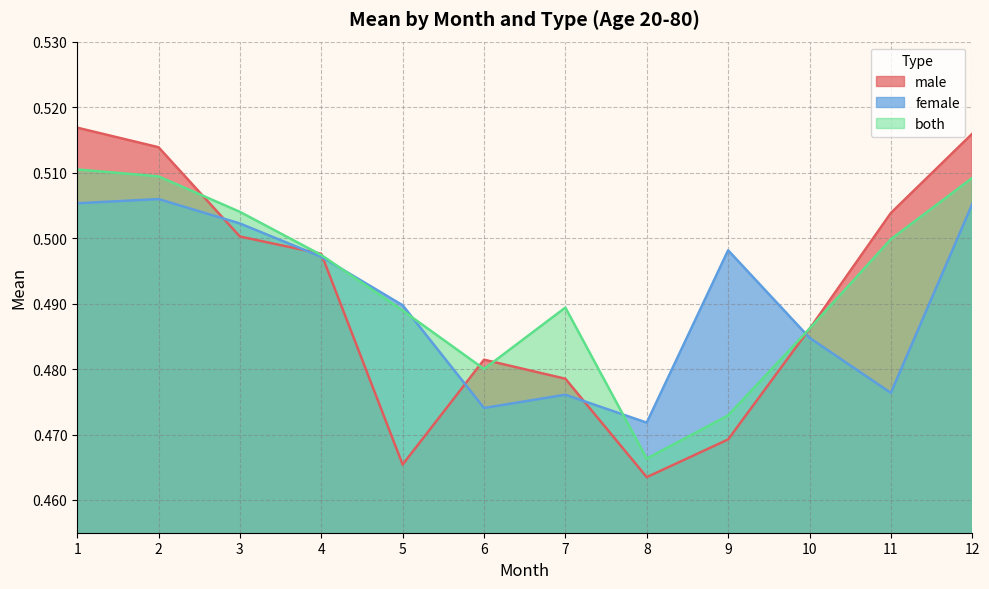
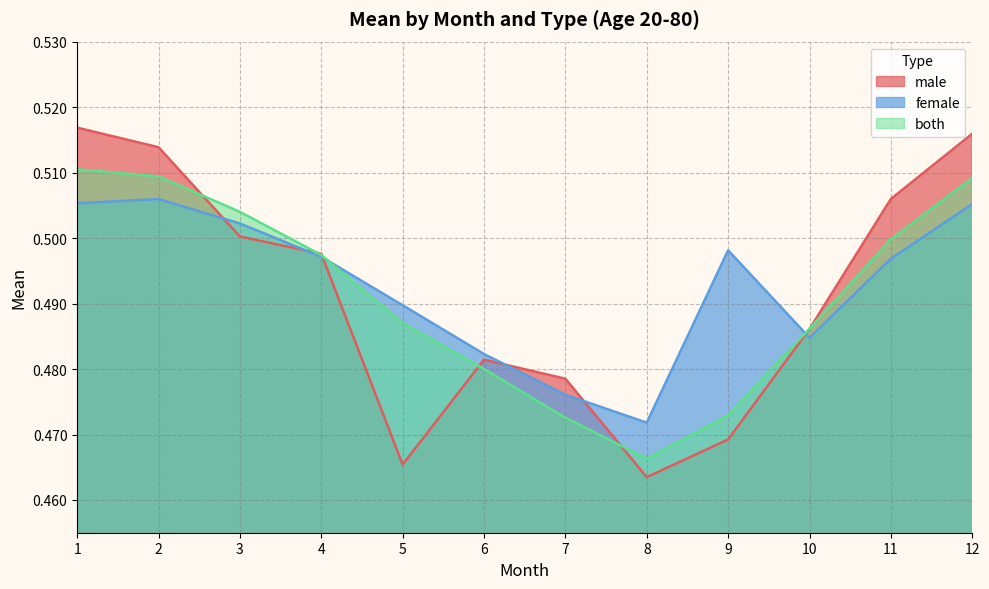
  {
    "male": {
      "1": 0.517,
      "2": 0.514,
      "3": 0.500,
      "5": 0.465,
      "6": 0.481,
      "7": 0.479,
      "8": 0.463,
      "9": 0.469,
-     "11": 0.504,
+     "11": 0.506,
      "12": 0.516
    },
    "female": {
      "1": 0.505,
      "2": 0.506,
      "3": 0.502,
      "5": 0.490,
-     "6": 0.474,
+     "6": 0.482,
      "7": 0.476,
      "8": 0.472,
      "9": 0.498,
      "10": 0.485,
-     "11": 0.476,
+     "11": 0.497,
      "12": 0.505
    },
    "both": {
      "1": 0.510,
      "2": 0.509,
      "3": 0.504,
-     "5": 0.489,
+     "5": 0.487,
      "6": 0.480,
-     "7": 0.489,
+     "7": 0.473,
      "8": 0.466,
      "9": 0.473,
      "11": 0.500,
      "12": 0.509
    }
  }
